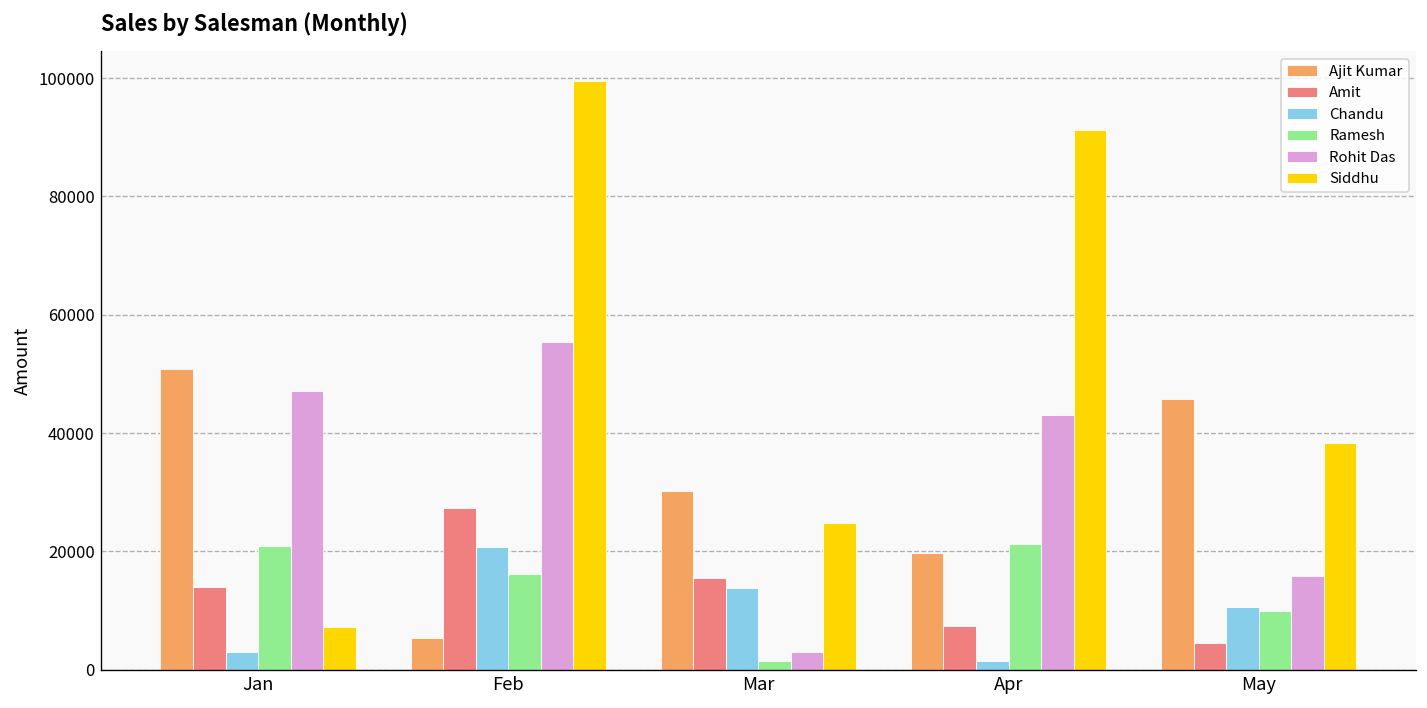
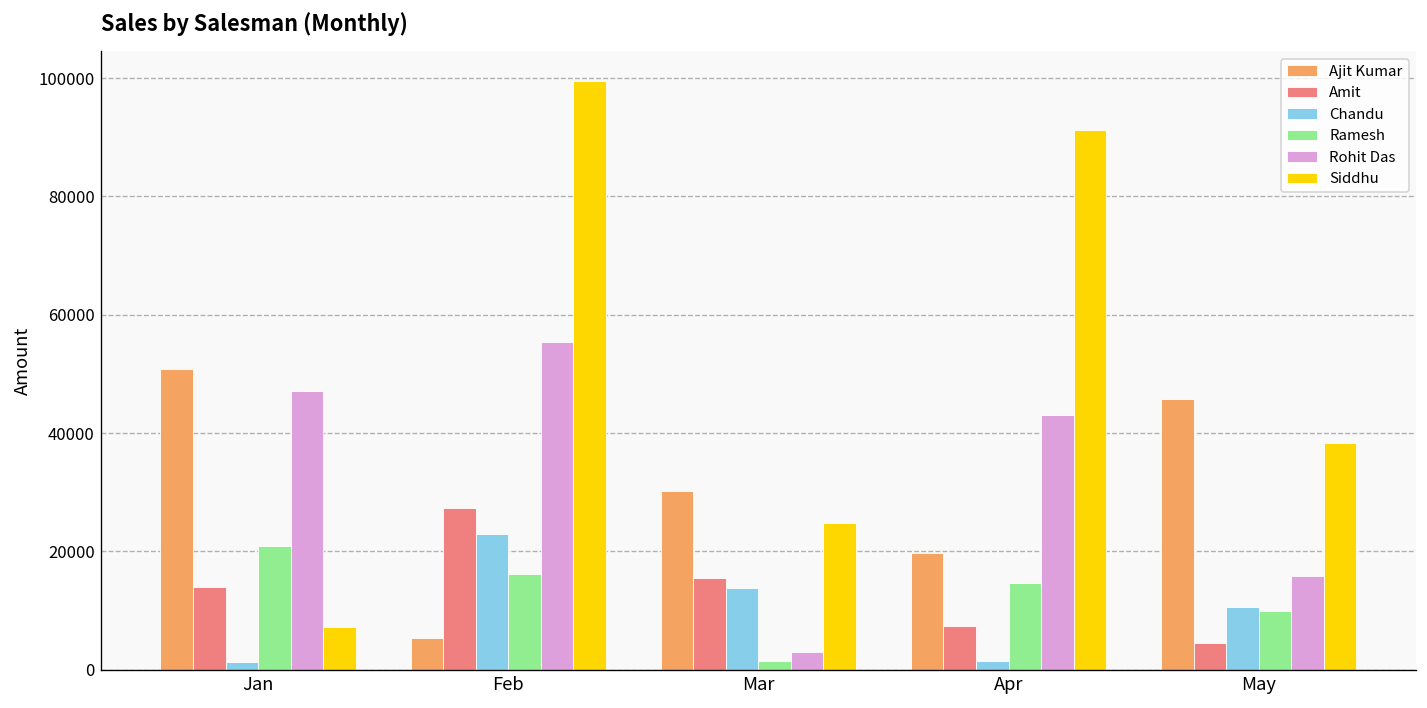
  {
    "Chandu": {
-     "Jan": 3000,
-     "Feb": 21000,
+     "Jan": 1000,
+     "Feb": 23000,
      "Mar": 14000,
      "Apr": 1000,
      "May": 11000
    },
    "Ramesh": {
      "Jan": 21000,
      "Feb": 16000,
      "Mar": 2000,
-     "Apr": 21000,
+     "Apr": 15000,
      "May": 10000
    },
    "Rohit Das": {
      "Jan": 47000,
      "Feb": 55000,
      "Mar": 3000,
      "Apr": 43000,
      "May": 16000
    },
    "Siddhu": {
      "Jan": 7000,
      "Feb": 100000,
      "Mar": 25000,
      "Apr": 91000,
      "May": 38000
    }
  }
